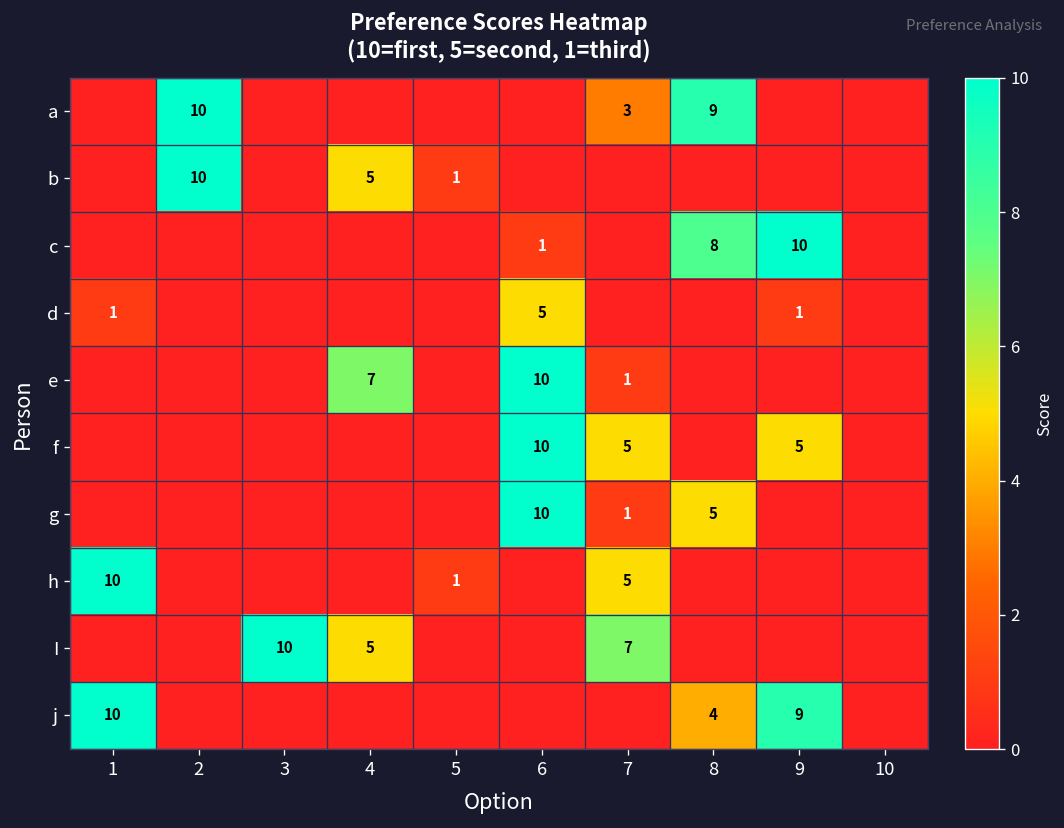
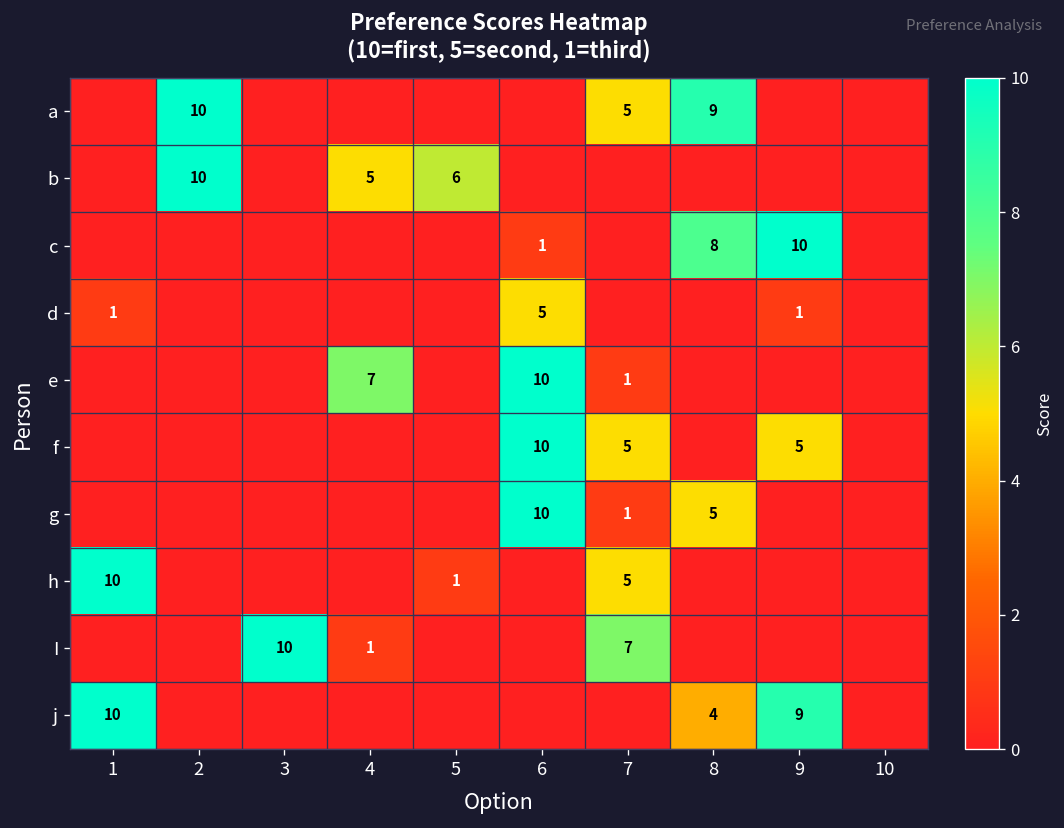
  {
    "a": {
      "2": 10,
-     "7": 3,
+     "7": 5,
      "8": 9
    },
    "b": {
      "2": 10,
      "4": 5,
-     "5": 1
+     "5": 6
    },
    "c": {
      "6": 1,
      "8": 8,
      "9": 10
    },
    "d": {
      "1": 1,
      "6": 5,
      "9": 1
    },
    "e": {
      "4": 7,
      "6": 10,
      "7": 1
    },
    "f": {
      "6": 10,
      "7": 5,
      "9": 5
    },
    "g": {
      "6": 10,
      "7": 1,
      "8": 5
    },
    "h": {
      "1": 10,
      "5": 1,
      "7": 5
    },
    "I": {
      "3": 10,
-     "4": 5,
+     "4": 1,
      "7": 7
    },
    "j": {
      "1": 10,
      "8": 4,
      "9": 9
    }
  }
